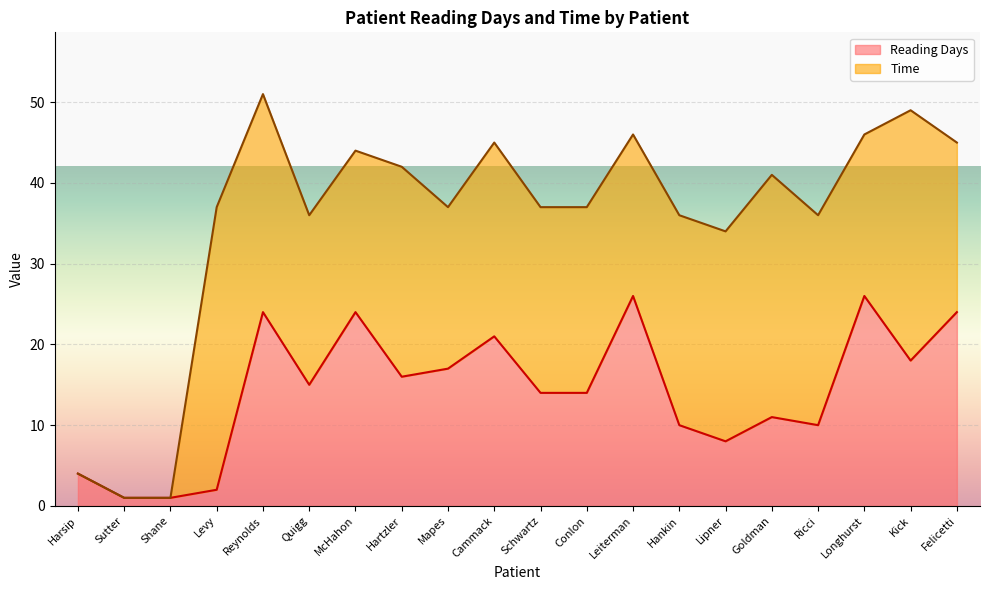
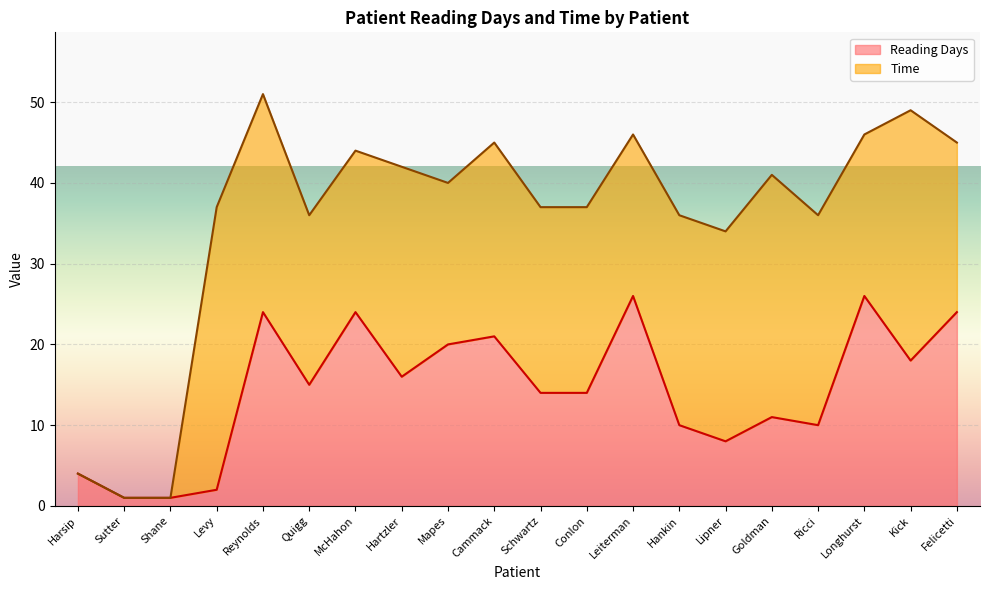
  {
    "Reading Days": {
      "Levy": 2,
      "Reynolds": 24,
      "Quigg": 15,
      "McHahon": 24,
      "Hartzler": 16,
-     "Mapes": 17,
+     "Mapes": 20,
      "Cammack": 21,
      "Schwartz": 14,
      "Conlon": 14,
      "Leiterman": 26,
      "Hankin": 10,
      "Lipner": 8,
      "Goldman": 11,
      "Ricci": 10,
      "Longhurst": 26,
      "Kick": 18,
      "Felicetti": 24
    },
    "Time": {
      "Levy": 35,
      "Reynolds": 27,
      "Quigg": 21,
      "McHahon": 20,
      "Hartzler": 26,
      "Mapes": 20,
      "Cammack": 24,
      "Schwartz": 23,
      "Conlon": 23,
      "Leiterman": 20,
      "Hankin": 26,
      "Lipner": 26,
      "Goldman": 30,
      "Ricci": 26,
      "Longhurst": 20,
      "Kick": 31,
      "Felicetti": 21
    }
  }
